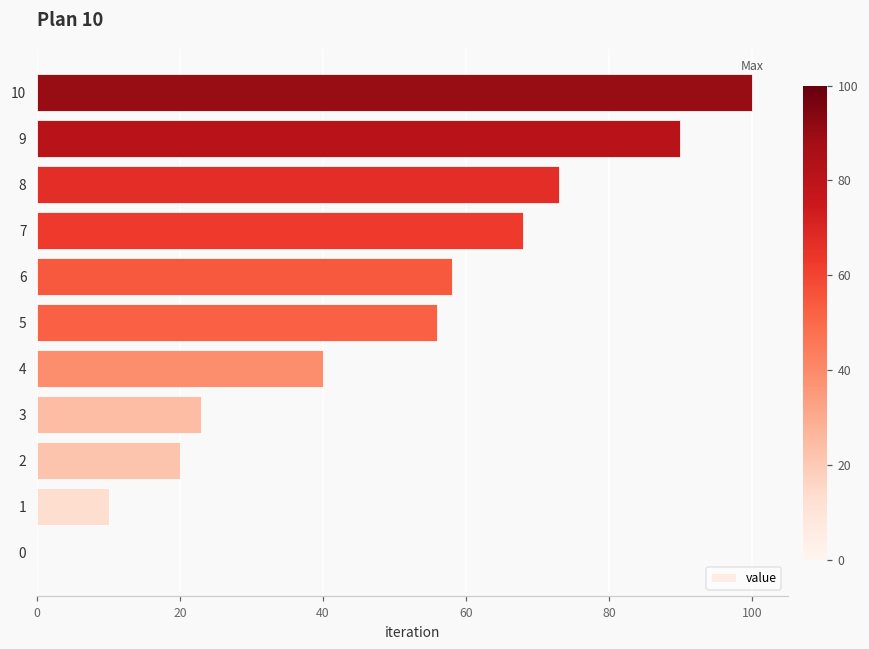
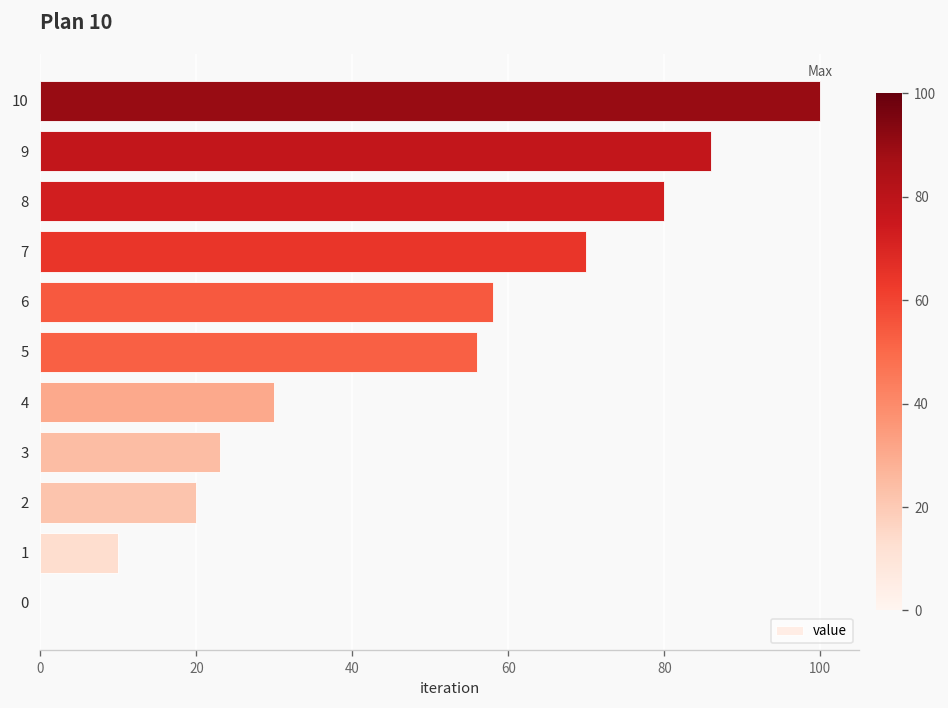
  {
    "10": 100,
-   "9": 90,
-   "8": 73,
-   "7": 68,
+   "9": 86,
+   "8": 80,
+   "7": 70,
    "6": 58,
    "5": 56,
-   "4": 40,
+   "4": 30,
    "3": 23,
    "2": 20,
    "1": 10,
    "0": 0
  }
